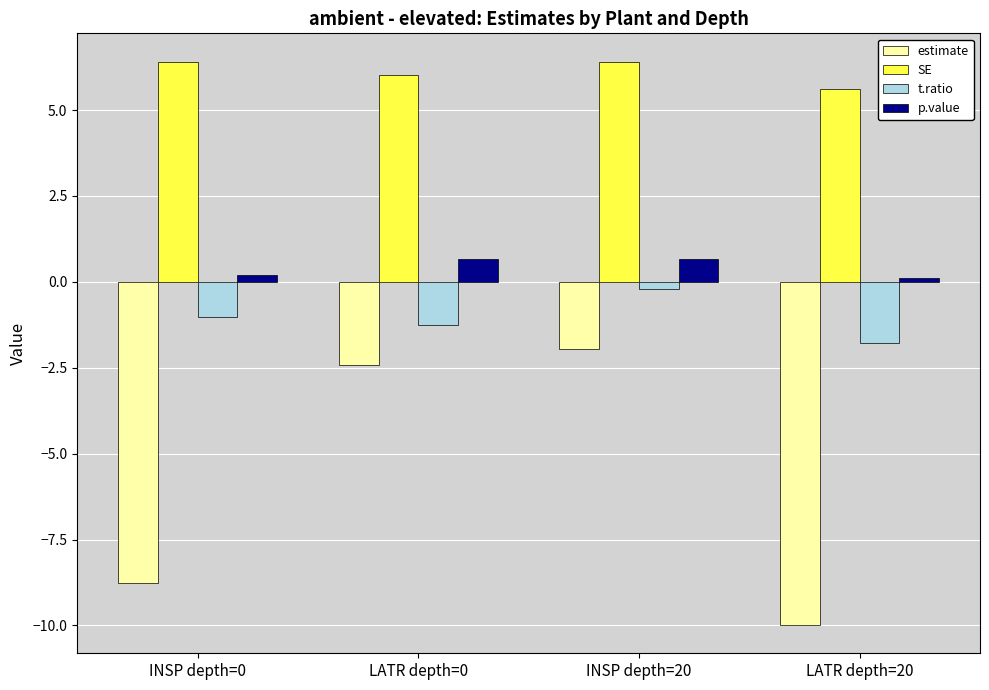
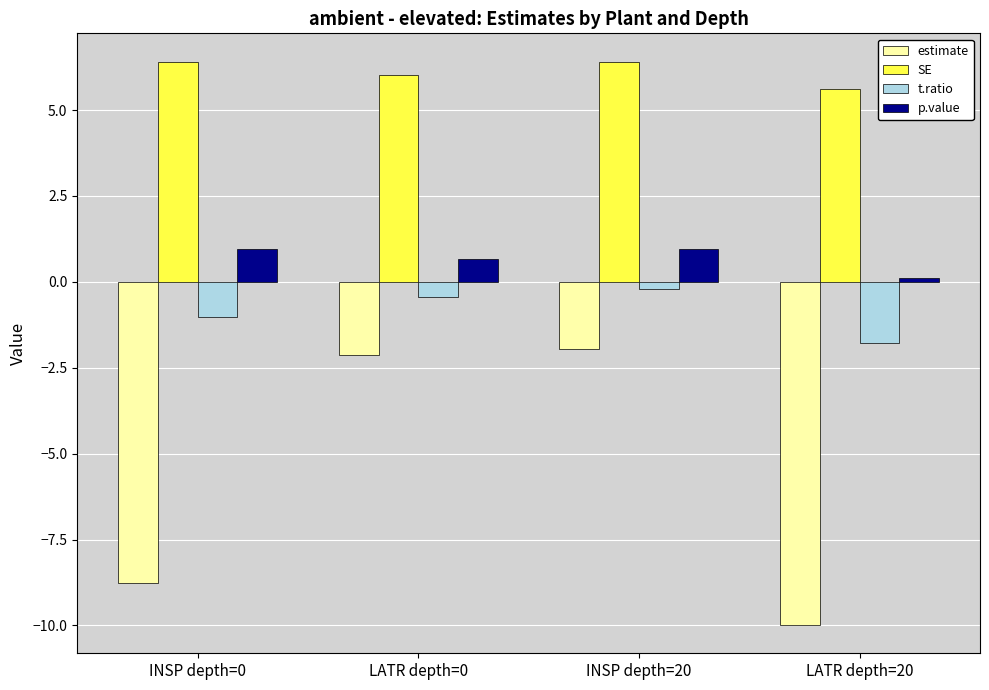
  {
    "estimate": {
      "INSP depth=0": -8.8,
-     "LATR depth=0": -2.4,
+     "LATR depth=0": -2.1,
      "INSP depth=20": -2.0,
      "LATR depth=20": -10.0
    },
    "SE": {
      "INSP depth=0": 6.4,
      "LATR depth=0": 6.0,
      "INSP depth=20": 6.4,
      "LATR depth=20": 5.6
    },
    "t.ratio": {
      "INSP depth=0": -1.0,
-     "LATR depth=0": -1.2,
+     "LATR depth=0": -0.4,
      "INSP depth=20": -0.2,
      "LATR depth=20": -1.8
    },
    "p.value": {
-     "INSP depth=0": 0.2,
+     "INSP depth=0": 1.0,
      "LATR depth=0": 0.7,
-     "INSP depth=20": 0.7,
+     "INSP depth=20": 1.0,
      "LATR depth=20": 0.1
    }
  }
